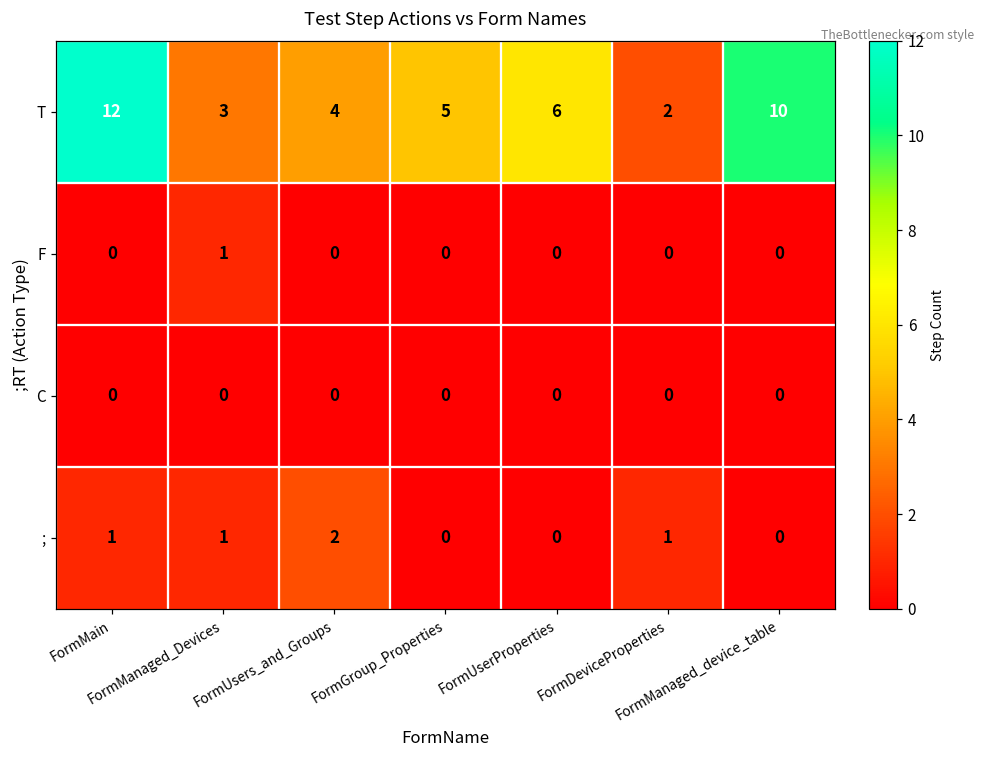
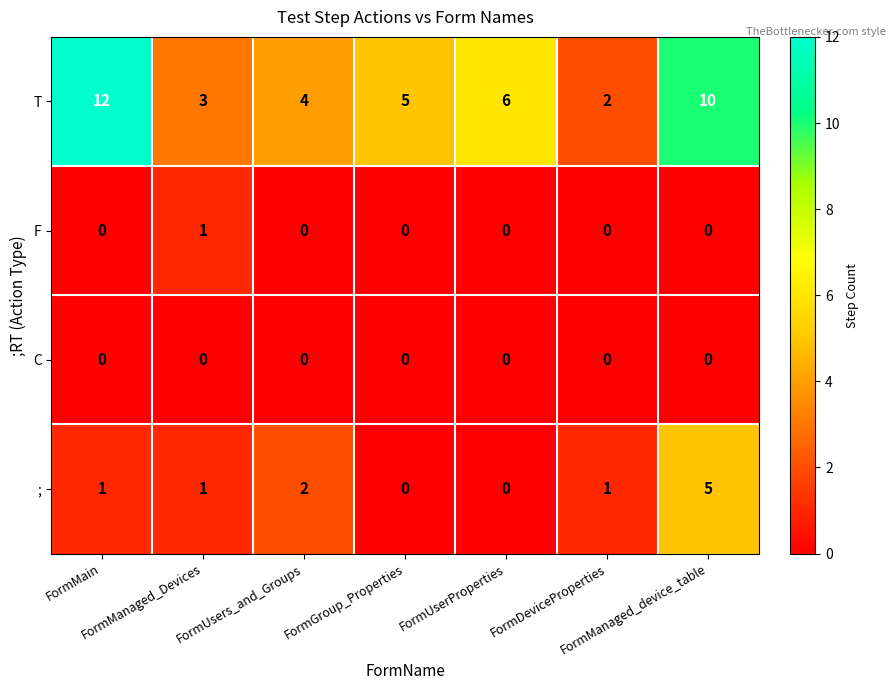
  {
    "T": {
      "FormMain": 12,
      "FormManaged_Devices": 3,
      "FormUsers_and_Groups": 4,
      "FormGroup_Properties": 5,
      "FormUserProperties": 6,
      "FormDeviceProperties": 2,
      "FormManaged_device_table": 10
    },
    "F": {
      "FormMain": 0,
      "FormManaged_Devices": 1,
      "FormUsers_and_Groups": 0,
      "FormGroup_Properties": 0,
      "FormUserProperties": 0,
      "FormDeviceProperties": 0,
      "FormManaged_device_table": 0
    },
    "C": {
      "FormMain": 0,
      "FormManaged_Devices": 0,
      "FormUsers_and_Groups": 0,
      "FormGroup_Properties": 0,
      "FormUserProperties": 0,
      "FormDeviceProperties": 0,
      "FormManaged_device_table": 0
    },
    ";": {
      "FormMain": 1,
      "FormManaged_Devices": 1,
      "FormUsers_and_Groups": 2,
      "FormGroup_Properties": 0,
      "FormUserProperties": 0,
      "FormDeviceProperties": 1,
-     "FormManaged_device_table": 0
+     "FormManaged_device_table": 5
    }
  }
